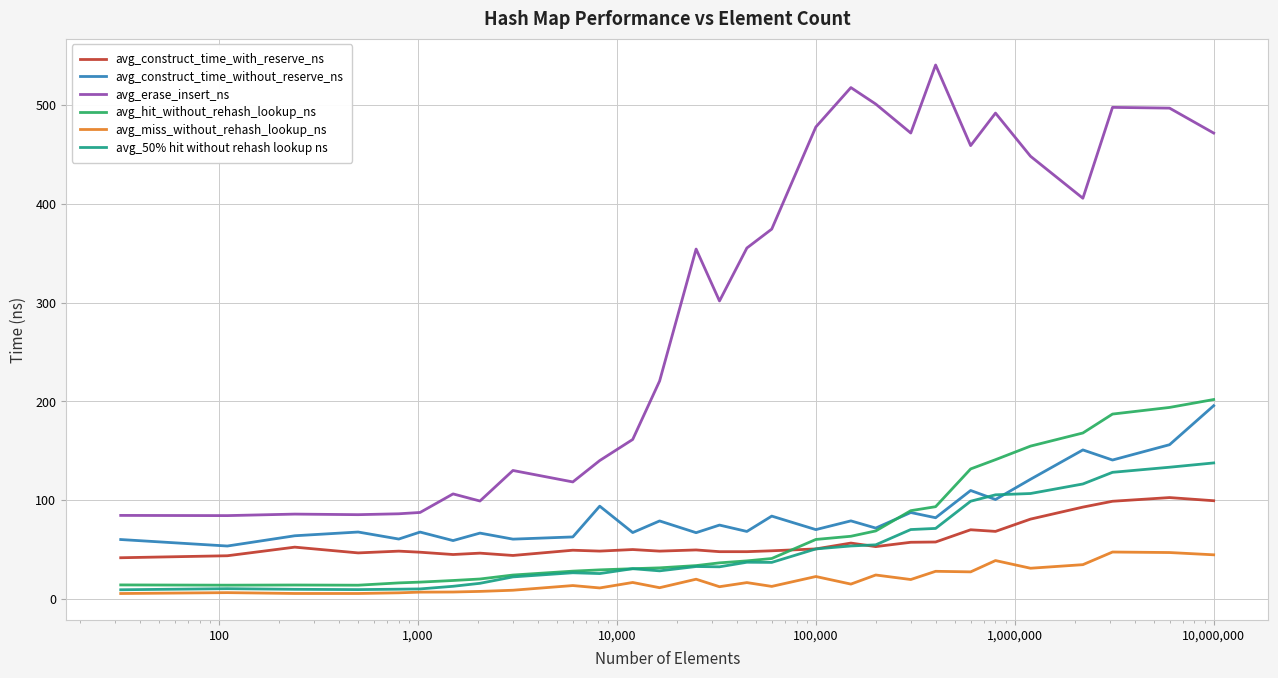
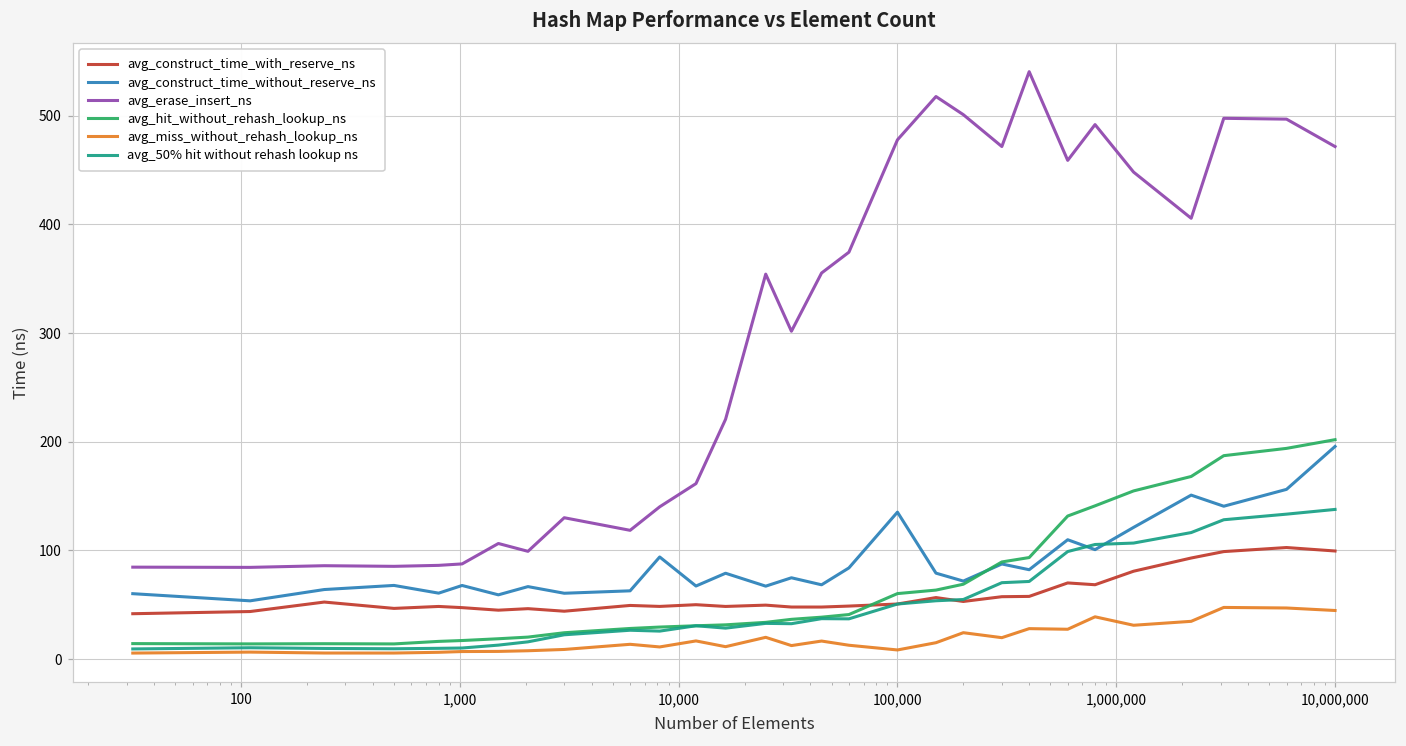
  {
    "avg_construct_time_with_reserve_ns": {
      "10,000,000": 100
    },
    "avg_construct_time_without_reserve_ns": {
-     "100,000": 70,
+     "100,000": 140,
      "10,000,000": 200
    },
    "avg_erase_insert_ns": {
      "100,000": 480,
      "10,000,000": 470
    },
    "avg_miss_without_rehash_lookup_ns": {
-     "100,000": 20,
+     "100,000": 10,
      "10,000,000": 40
    }
  }
